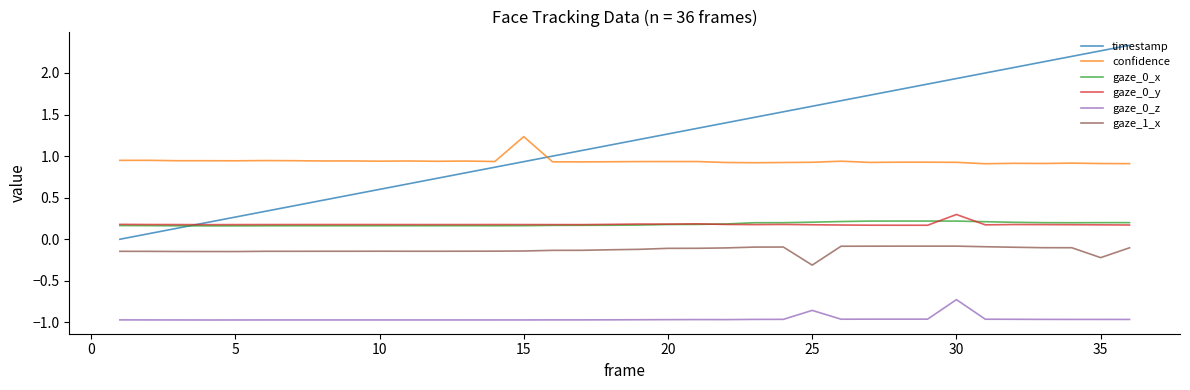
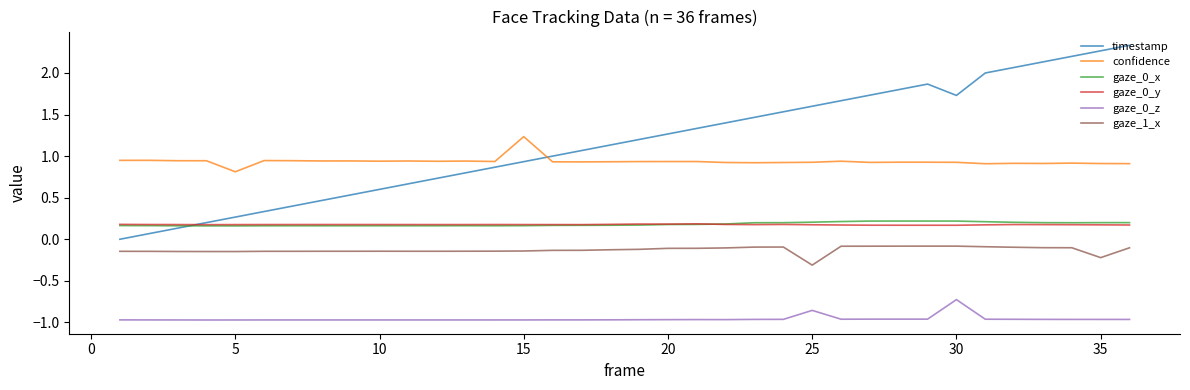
  {
    "timestamp": {
      "5": 0.3,
      "10": 0.6,
      "15": 0.9,
      "20": 1.3,
      "25": 1.6,
-     "30": 1.9,
+     "30": 1.7,
      "35": 2.3
    },
    "confidence": {
-     "5": 0.9,
+     "5": 0.8,
      "10": 0.9,
      "15": 1.2,
      "20": 0.9,
      "25": 0.9,
      "30": 0.9,
      "35": 0.9
    },
    "gaze_0_x": {
      "25": 0.2,
      "30": 0.2
    },
    "gaze_0_y": {
      "25": 0.2,
-     "30": 0.3
+     "30": 0.2
    },
    "gaze_0_z": {
      "5": -1.0,
      "10": -1.0,
      "15": -1.0,
      "20": -1.0,
      "25": -0.9,
      "30": -0.7,
      "35": -1.0
    },
    "gaze_1_x": {
      "5": -0.1,
      "10": -0.1,
      "15": -0.1,
      "20": -0.1,
      "25": -0.3,
      "30": -0.1,
      "35": -0.2
    }
  }
